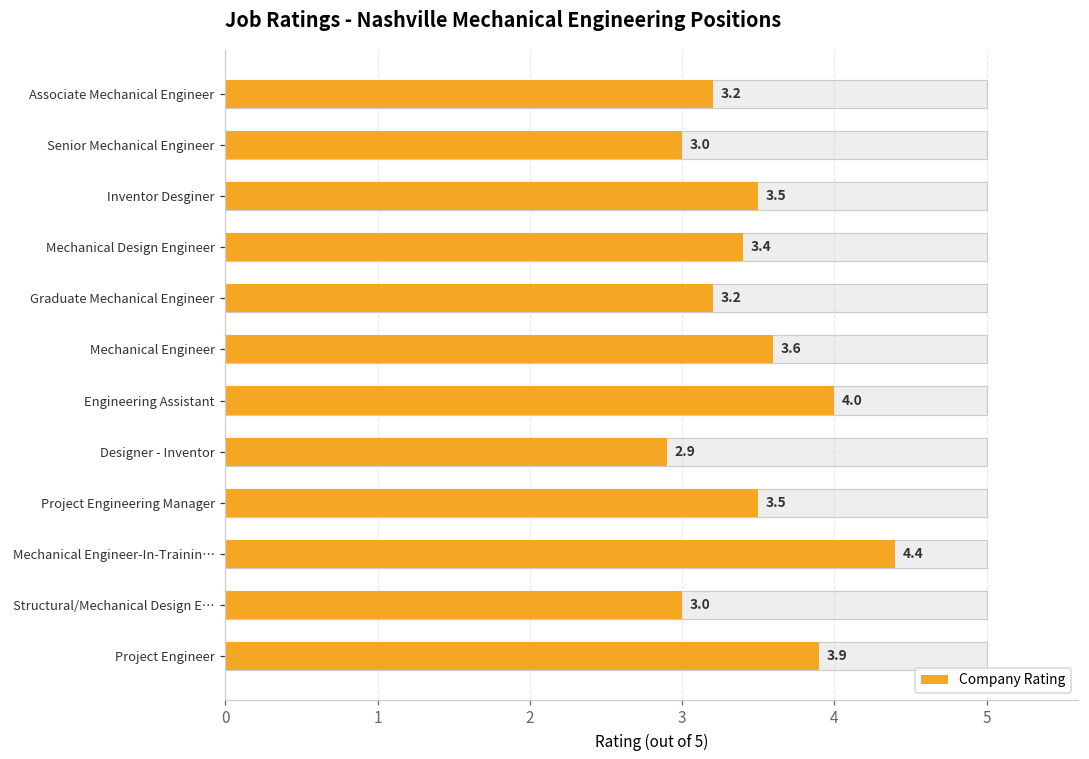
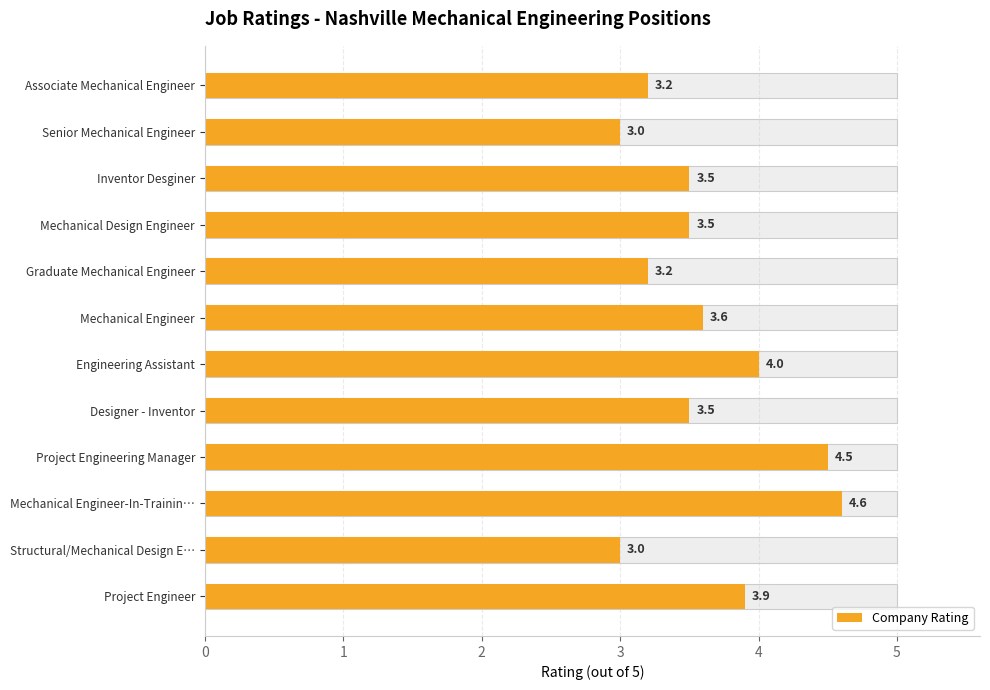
  {
    "Company Rating": {
-     "Mechanical Design Engineer": 3.4,
-     "Designer - Inventor": 2.9,
-     "Project Engineering Manager": 3.5,
-     "Mechanical Engineer-In-Trainin…": 4.4
+     "Mechanical Design Engineer": 3.5,
+     "Designer - Inventor": 3.5,
+     "Project Engineering Manager": 4.5,
+     "Mechanical Engineer-In-Trainin…": 4.6
    }
  }
